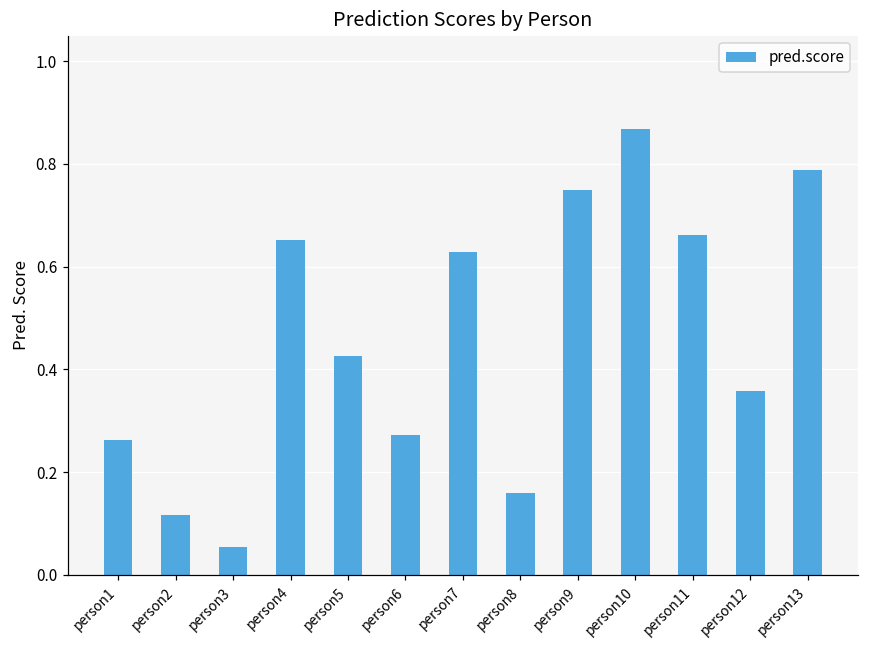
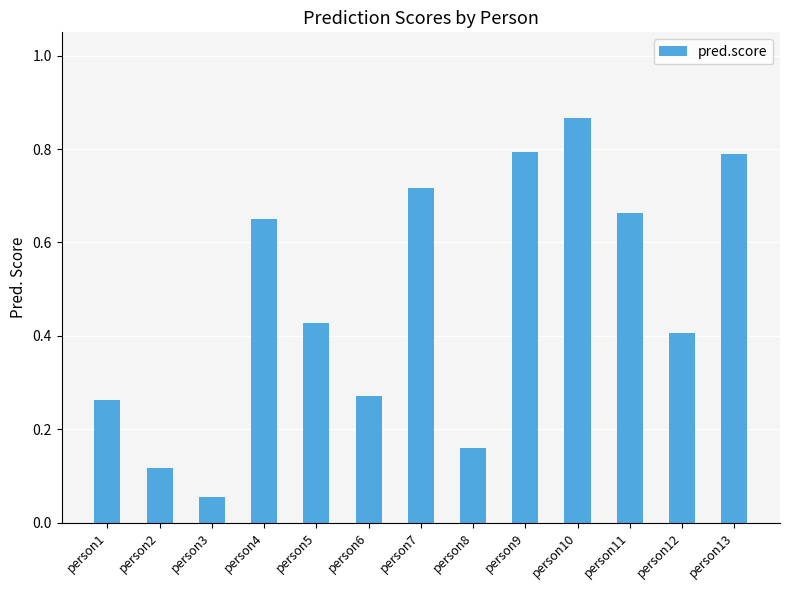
  {
    "person1": 0.26,
    "person2": 0.12,
    "person3": 0.05,
    "person4": 0.65,
    "person5": 0.43,
    "person6": 0.27,
-   "person7": 0.63,
+   "person7": 0.72,
    "person8": 0.16,
-   "person9": 0.75,
+   "person9": 0.79,
    "person10": 0.87,
    "person11": 0.66,
-   "person12": 0.36,
+   "person12": 0.41,
    "person13": 0.79
  }
